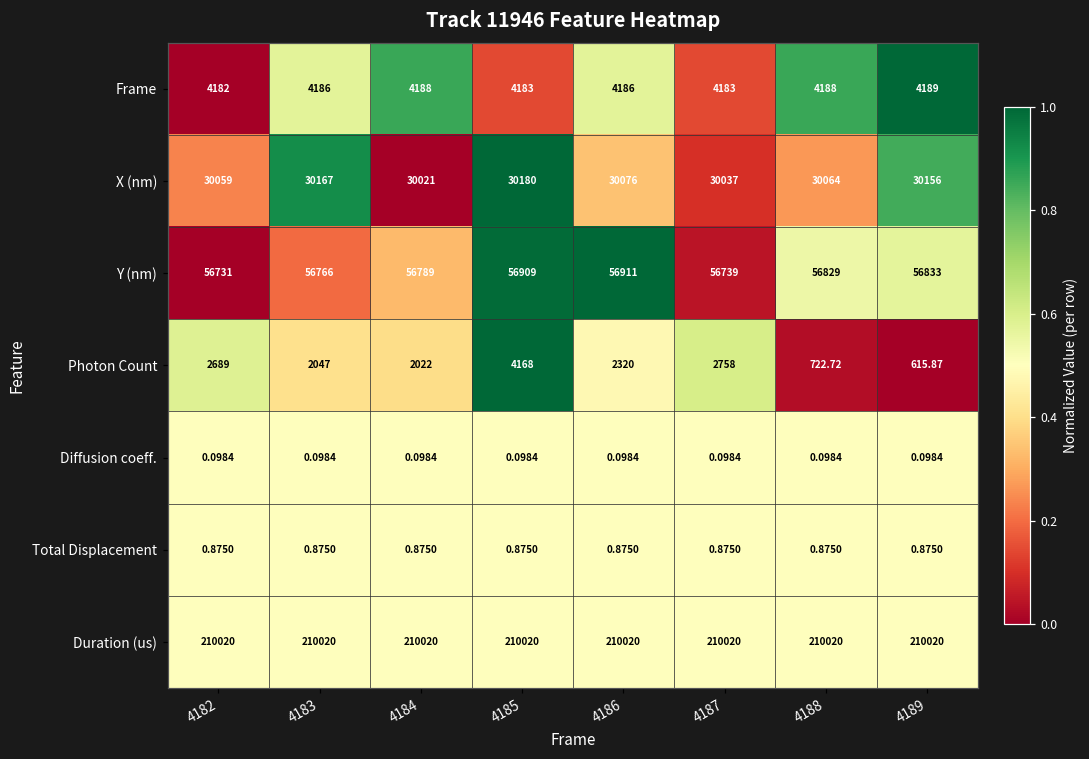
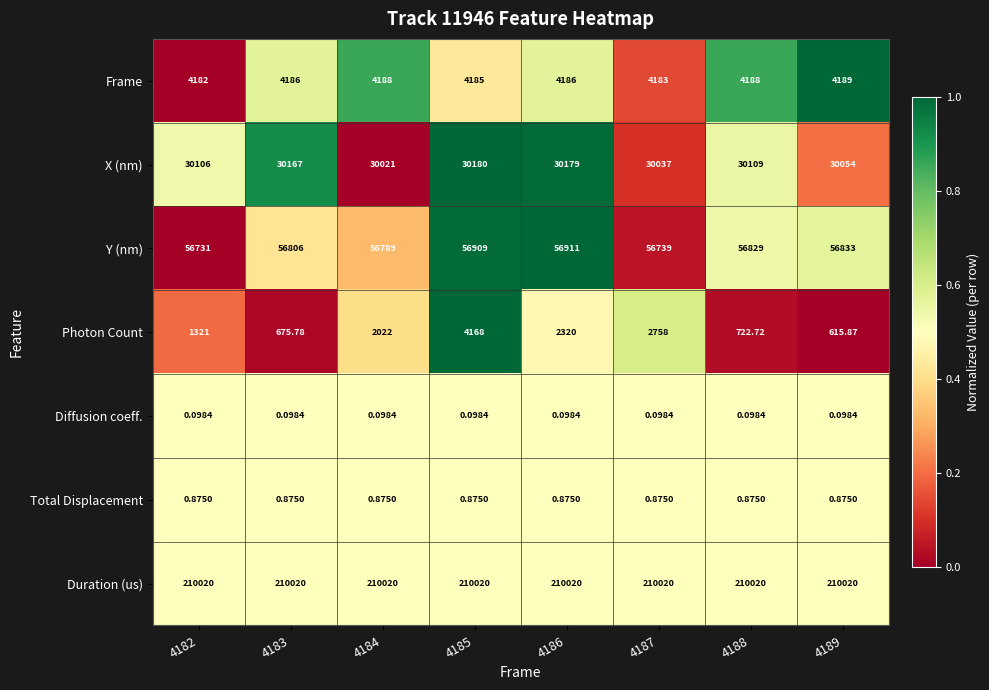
  {
    "Frame": {
      "4182": 4182,
      "4183": 4186,
      "4184": 4188,
-     "4185": 4183,
+     "4185": 4185,
      "4186": 4186,
      "4187": 4183,
      "4188": 4188,
      "4189": 4189
    },
    "X (nm)": {
-     "4182": 30059,
+     "4182": 30106,
      "4183": 30167,
      "4184": 30021,
      "4185": 30180,
-     "4186": 30076,
+     "4186": 30179,
      "4187": 30037,
-     "4188": 30064,
-     "4189": 30156
+     "4188": 30109,
+     "4189": 30054
    },
    "Y (nm)": {
      "4182": 56731,
-     "4183": 56766,
+     "4183": 56806,
      "4184": 56789,
      "4185": 56909,
      "4186": 56911,
      "4187": 56739,
      "4188": 56829,
      "4189": 56833
    },
    "Photon Count": {
-     "4182": 2689,
-     "4183": 2047,
+     "4182": 1321,
+     "4183": 675.78,
      "4184": 2022,
      "4185": 4168,
      "4186": 2320,
      "4187": 2758,
      "4188": 722.72,
      "4189": 615.87
    },
    "Diffusion coeff.": {
      "4182": 0.0984,
      "4183": 0.0984,
      "4184": 0.0984,
      "4185": 0.0984,
      "4186": 0.0984,
      "4187": 0.0984,
      "4188": 0.0984,
      "4189": 0.0984
    },
    "Total Displacement": {
      "4182": 0.8750,
      "4183": 0.8750,
      "4184": 0.8750,
      "4185": 0.8750,
      "4186": 0.8750,
      "4187": 0.8750,
      "4188": 0.8750,
      "4189": 0.8750
    },
    "Duration (us)": {
      "4182": 210020,
      "4183": 210020,
      "4184": 210020,
      "4185": 210020,
      "4186": 210020,
      "4187": 210020,
      "4188": 210020,
      "4189": 210020
    }
  }
